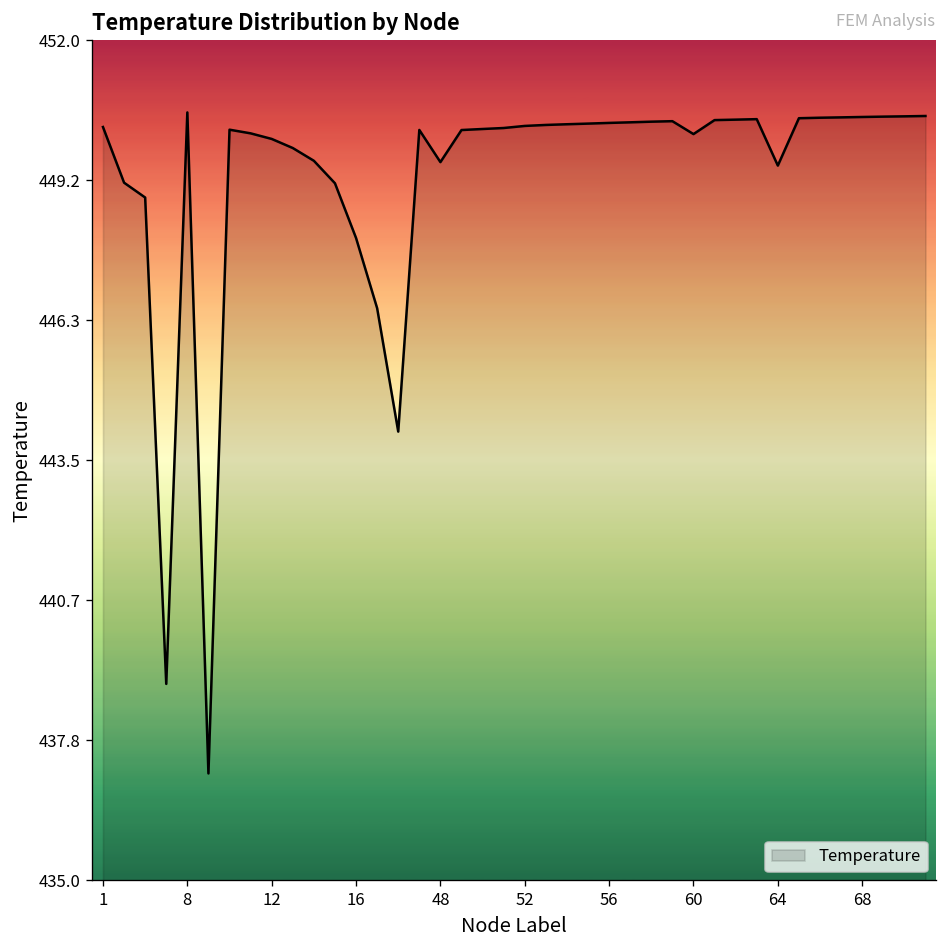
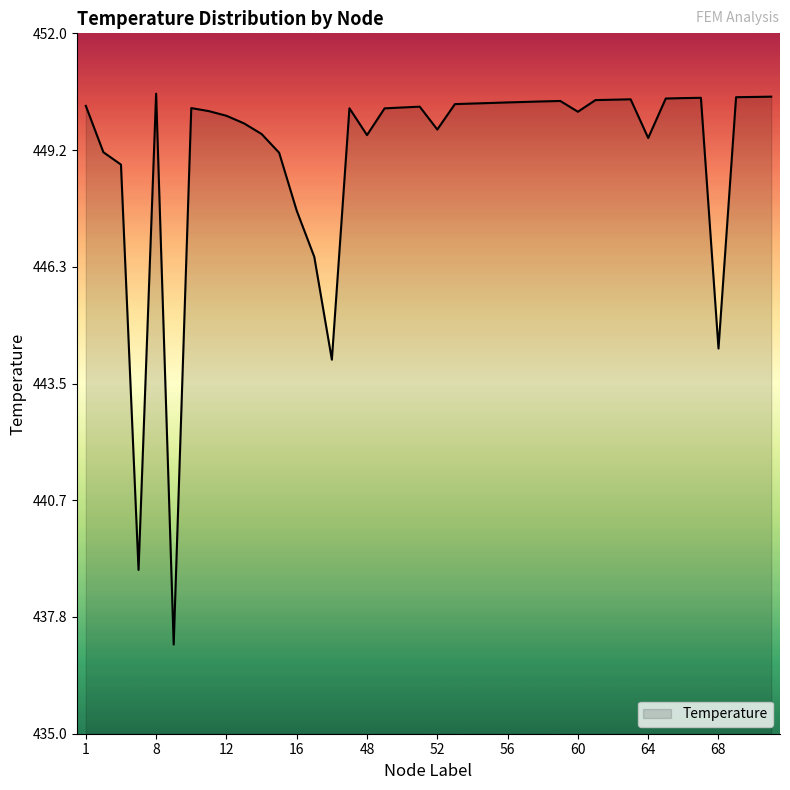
  {
    "8": 450.5,
    "12": 450.0,
-   "16": 448.0,
+   "16": 447.7,
    "48": 449.5,
-   "52": 450.3,
+   "52": 449.7,
    "56": 450.3,
    "60": 450.1,
    "64": 449.5,
-   "68": 450.4
+   "68": 444.4
  }
